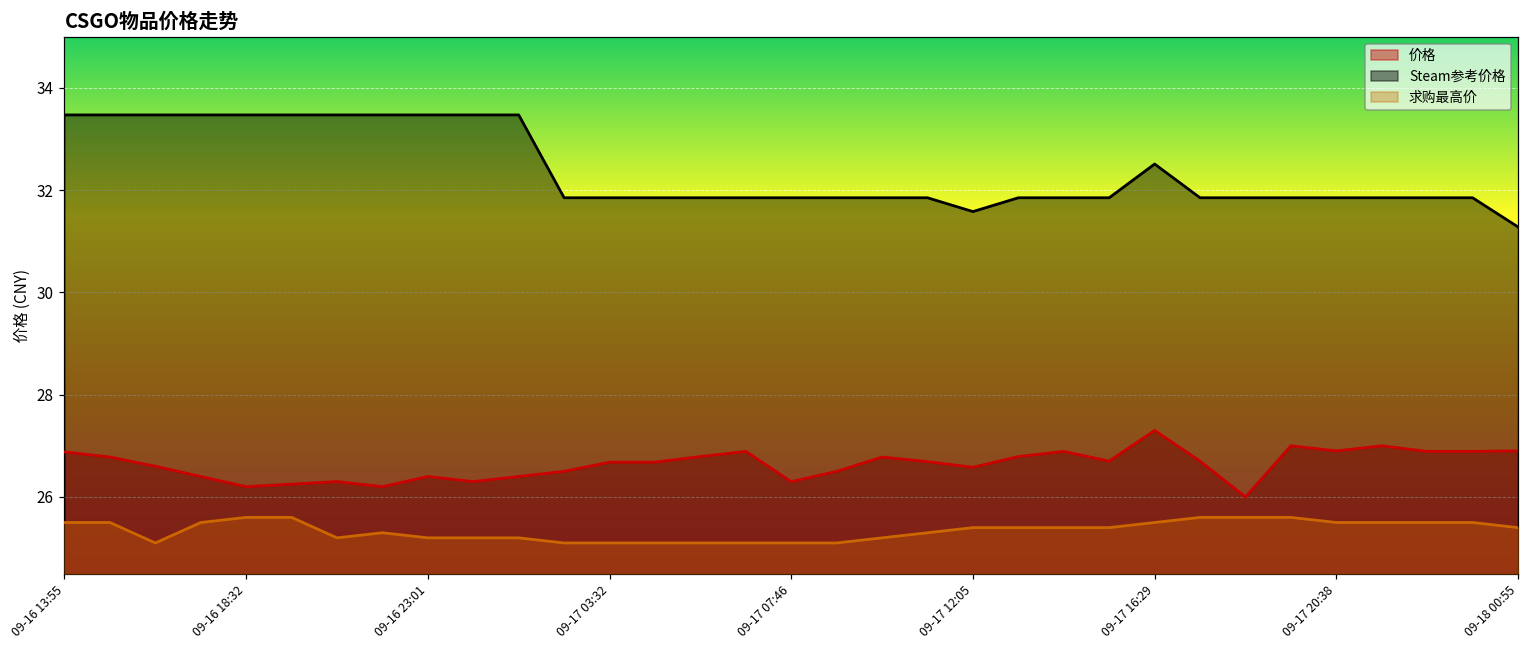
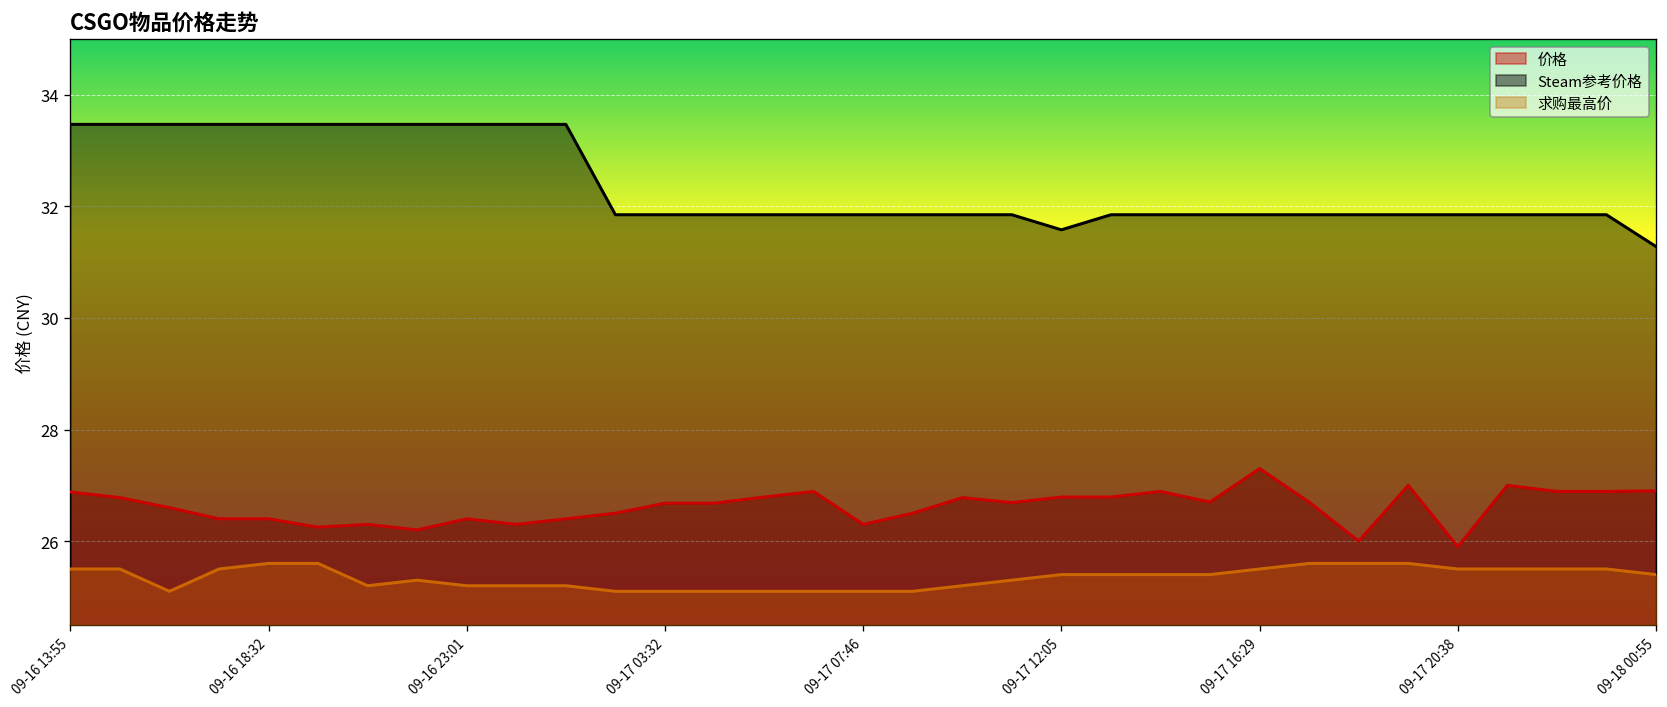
  {
    "价格": {
      "09-16 13:55": 26.9,
-     "09-16 18:32": 26.2,
+     "09-16 18:32": 26.4,
      "09-16 23:01": 26.4,
      "09-17 03:32": 26.7,
      "09-17 07:46": 26.3,
-     "09-17 12:05": 26.6,
+     "09-17 12:05": 26.8,
      "09-17 16:29": 27.3,
-     "09-17 20:38": 26.9,
+     "09-17 20:38": 25.9,
      "09-18 00:55": 26.9
    },
    "Steam参考价格": {
      "09-16 13:55": 33.5,
      "09-16 18:32": 33.5,
      "09-16 23:01": 33.5,
      "09-17 03:32": 31.9,
      "09-17 07:46": 31.9,
      "09-17 12:05": 31.6,
-     "09-17 16:29": 32.5,
+     "09-17 16:29": 31.9,
      "09-17 20:38": 31.9,
      "09-18 00:55": 31.3
    },
    "求购最高价": {
      "09-16 13:55": 25.5,
      "09-16 18:32": 25.6,
      "09-16 23:01": 25.2,
      "09-17 03:32": 25.1,
      "09-17 07:46": 25.1,
      "09-17 12:05": 25.4,
      "09-17 16:29": 25.5,
      "09-17 20:38": 25.5,
      "09-18 00:55": 25.4
    }
  }
